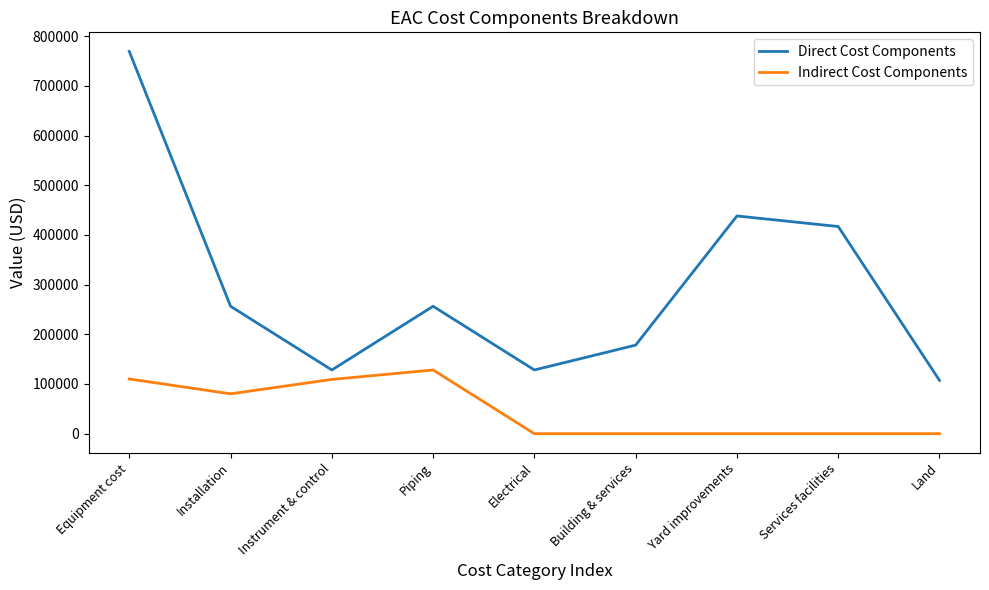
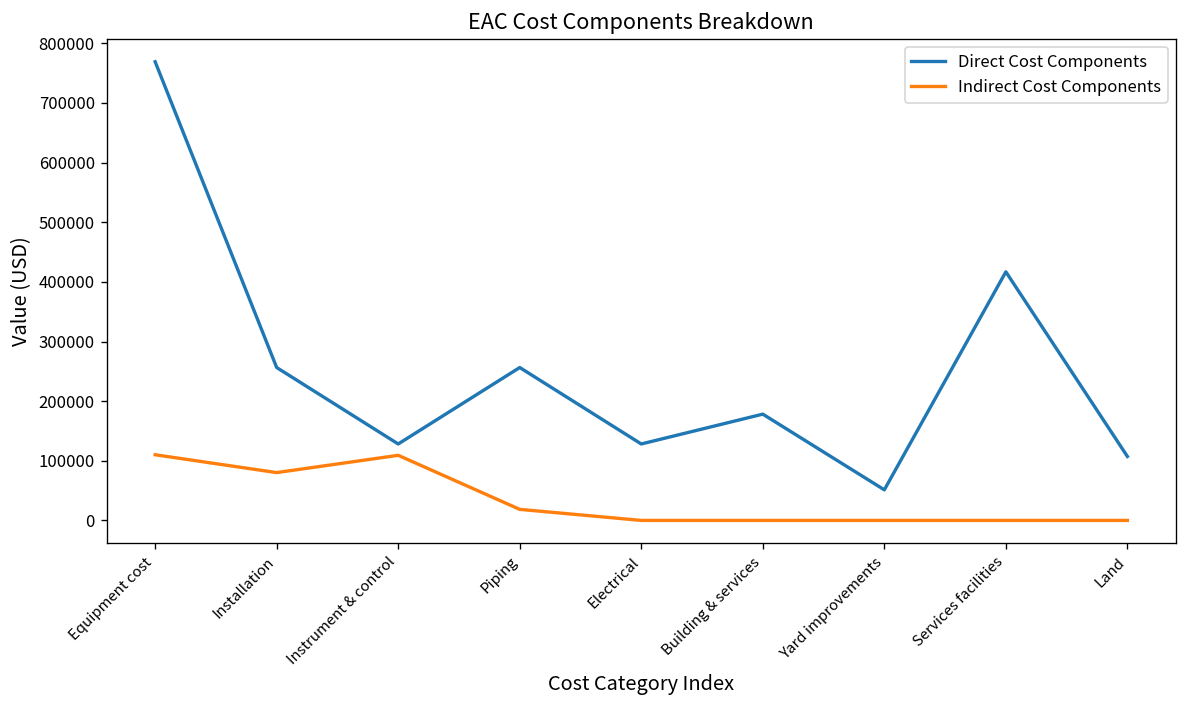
  {
    "Direct Cost Components": {
      "Equipment cost": 770000,
      "Installation": 260000,
      "Instrument & control": 130000,
      "Piping": 260000,
      "Electrical": 130000,
      "Building & services": 180000,
-     "Yard improvements": 440000,
+     "Yard improvements": 50000,
      "Services facilities": 420000,
      "Land": 110000
    },
    "Indirect Cost Components": {
      "Equipment cost": 110000,
      "Installation": 80000,
      "Instrument & control": 110000,
-     "Piping": 130000,
+     "Piping": 20000,
      "Electrical": 0,
      "Building & services": 0,
      "Yard improvements": 0,
      "Services facilities": 0,
      "Land": 0
    }
  }
